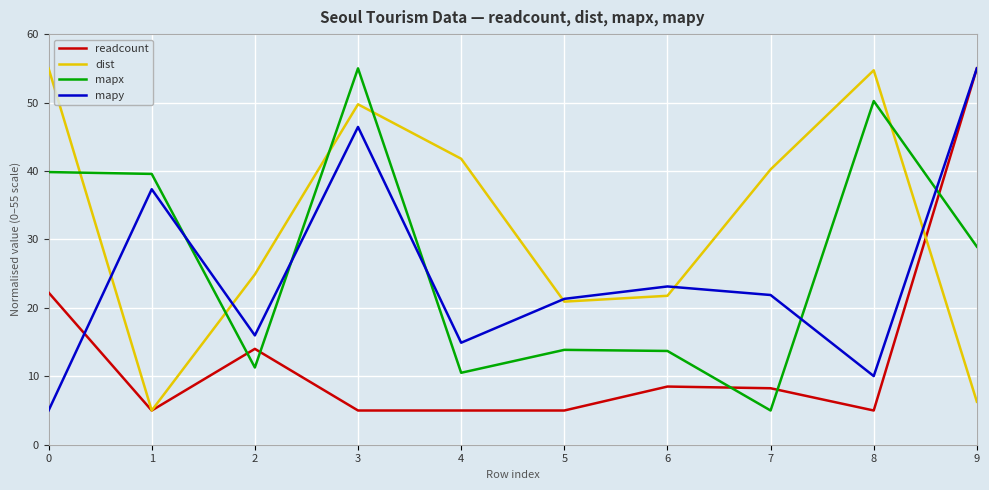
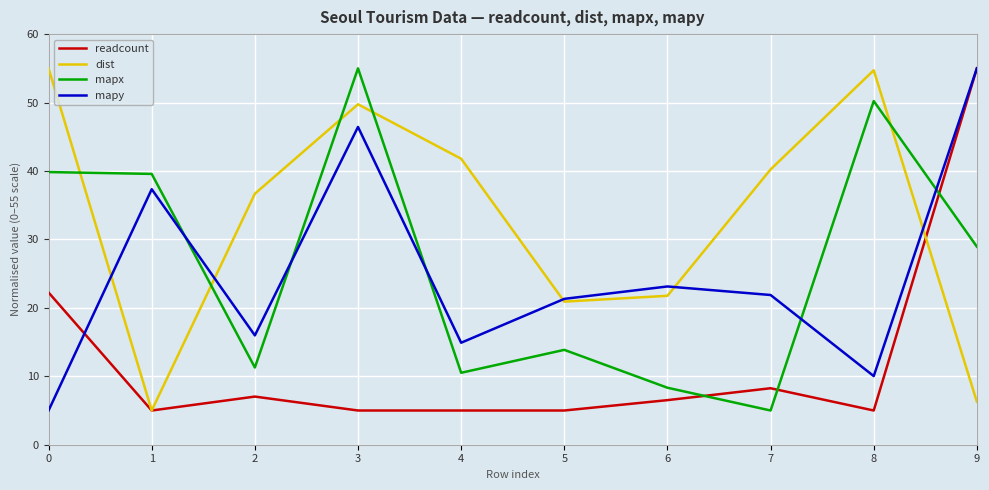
  {
    "readcount": {
      "0": 22,
-     "2": 14,
+     "2": 7,
      "3": 5,
      "4": 5,
      "5": 5,
-     "6": 8,
+     "6": 7,
      "7": 8,
      "8": 5
    },
    "dist": {
      "0": 55,
-     "2": 25,
+     "2": 37,
      "3": 50,
      "4": 42,
      "5": 21,
      "6": 22,
      "7": 40,
      "8": 55,
      "9": 6
    },
    "mapx": {
      "0": 40,
      "1": 40,
      "2": 11,
      "3": 55,
      "4": 11,
      "5": 14,
-     "6": 14,
+     "6": 8,
      "7": 5,
      "8": 50,
      "9": 29
    },
    "mapy": {
      "0": 5,
      "1": 37,
      "2": 16,
      "3": 46,
      "4": 15,
      "5": 21,
      "6": 23,
      "7": 22,
      "8": 10
    }
  }
